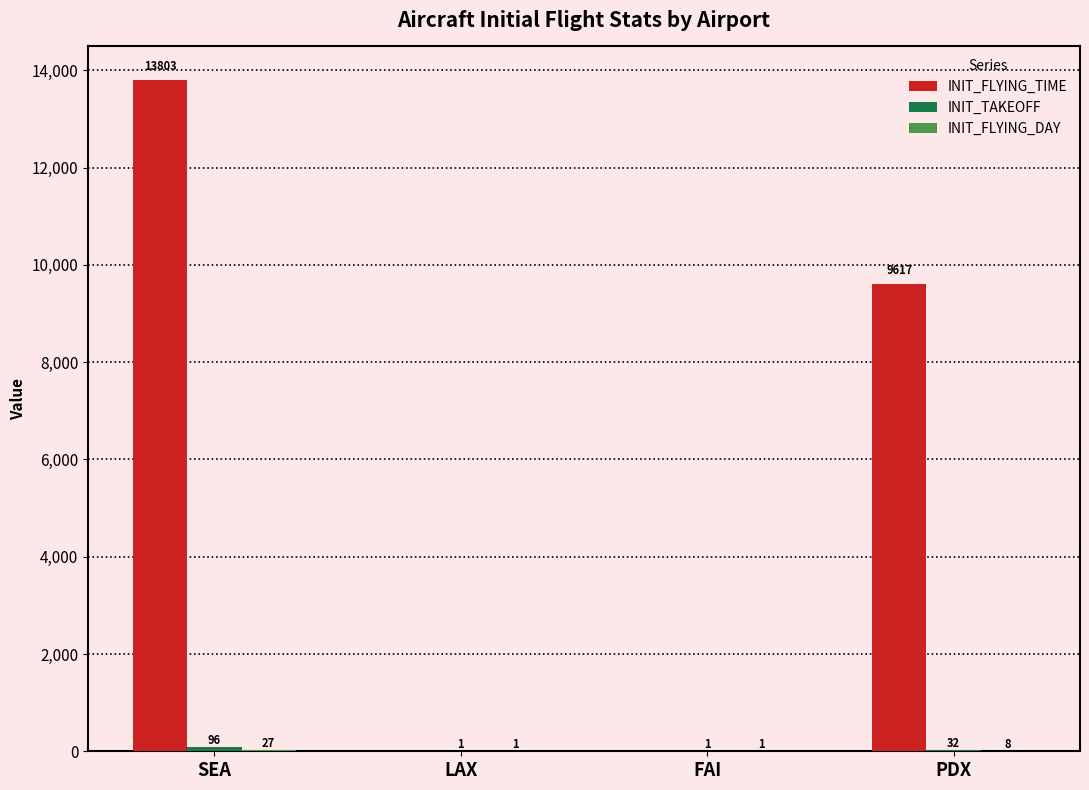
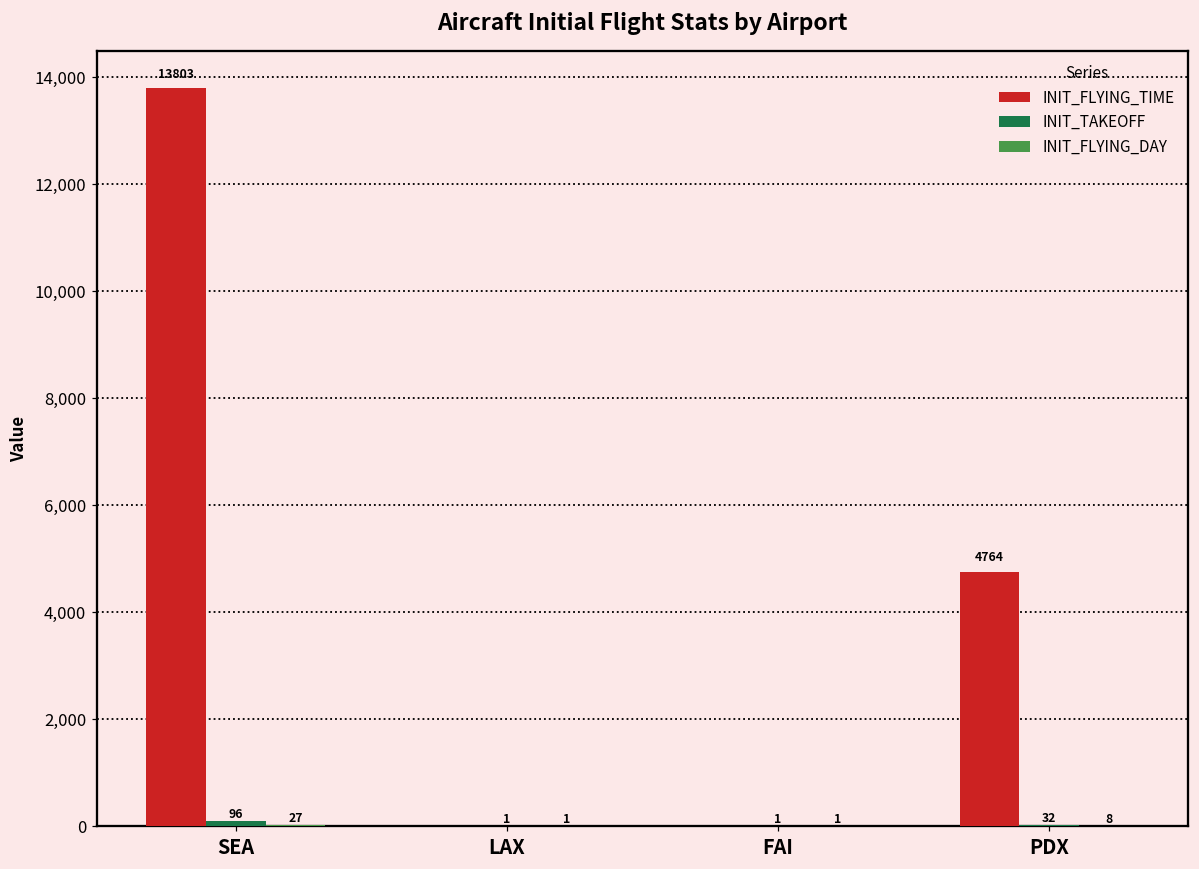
  {
    "INIT_FLYING_TIME": {
      "SEA": 13803,
-     "PDX": 9617
+     "PDX": 4764
    }
  }
